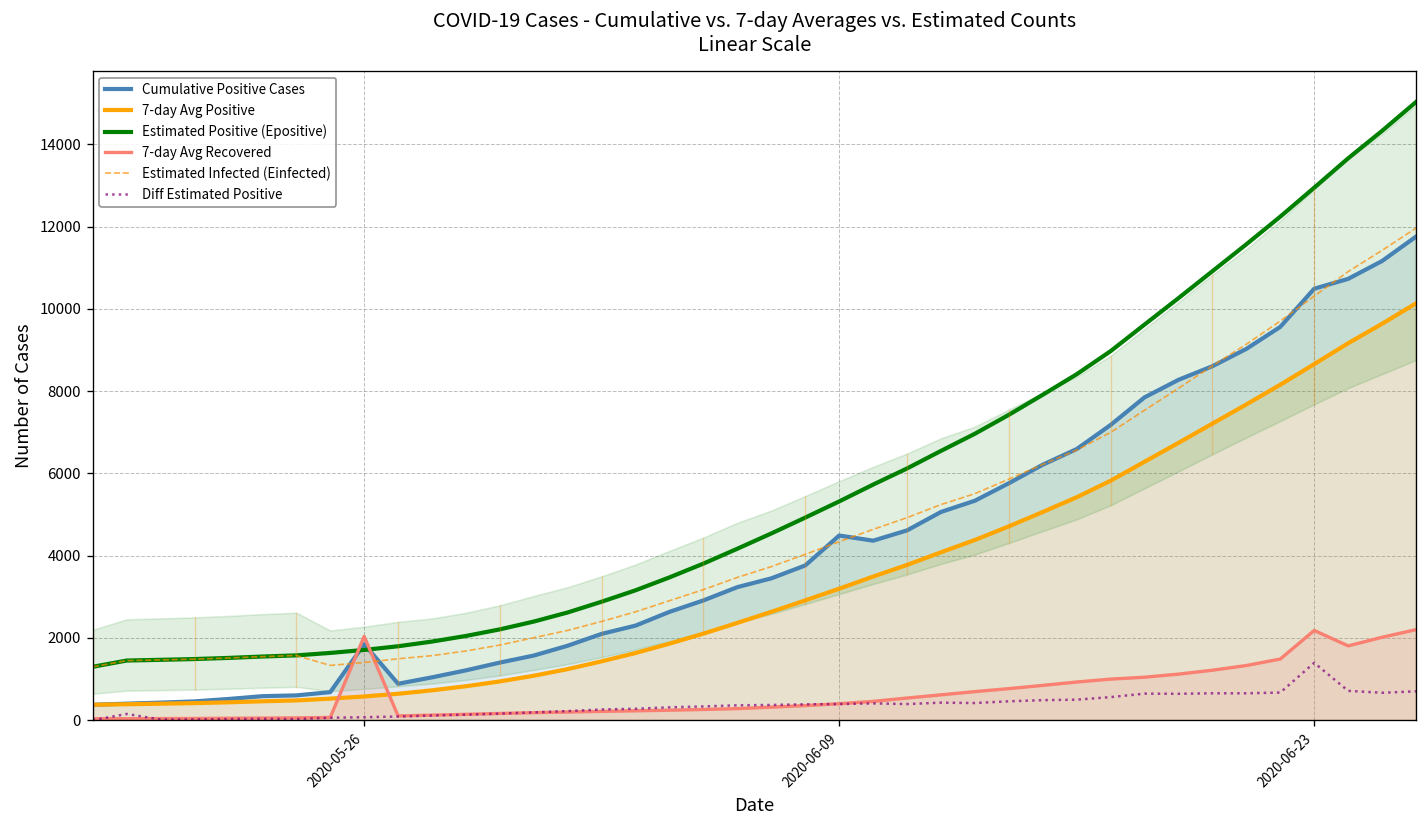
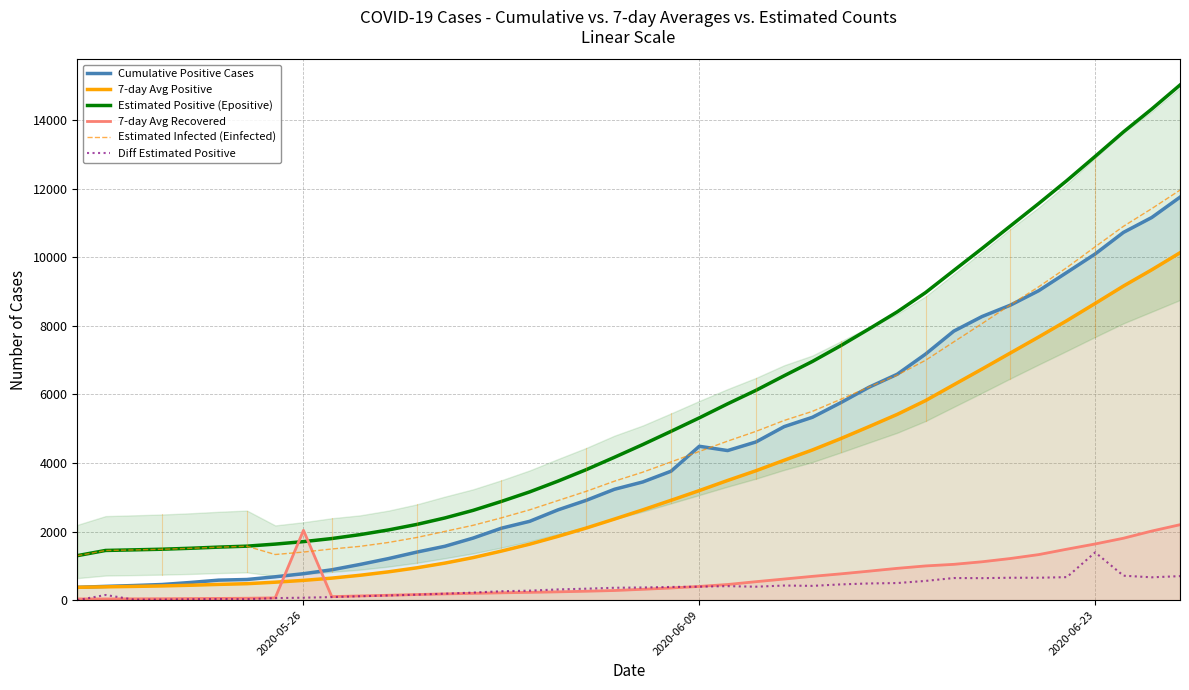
  {
    "Cumulative Positive Cases": {
-     "2020-05-26": 1800,
+     "2020-05-26": 800,
      "2020-06-09": 4500,
-     "2020-06-23": 10500
+     "2020-06-23": 10100
    },
    "7-day Avg Recovered": {
      "2020-05-26": 2000,
-     "2020-06-23": 2200
+     "2020-06-23": 1600
    },
    "Diff Estimated Positive": {
      "2020-05-26": 100,
      "2020-06-23": 1400
    }
  }
